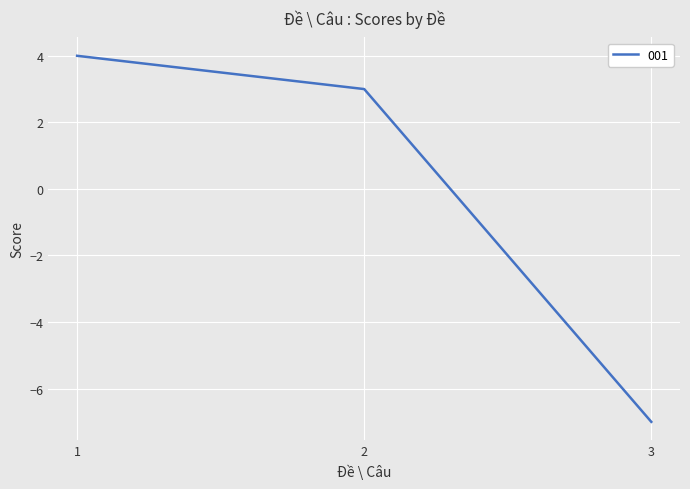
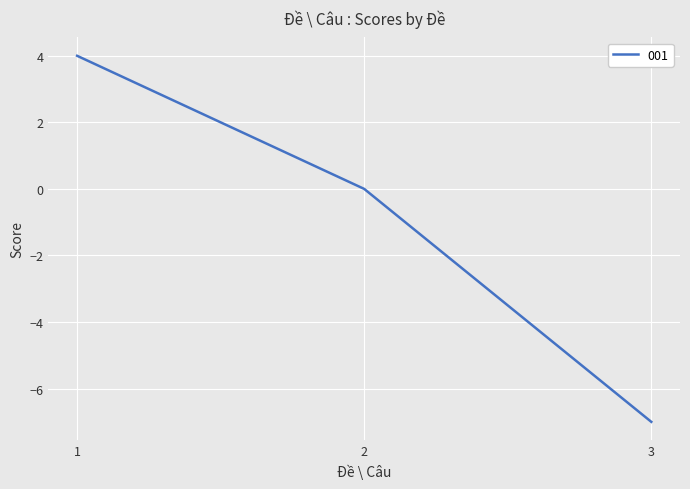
  {
    "1": 4,
-   "2": 3,
+   "2": 0,
    "3": -7
  }
